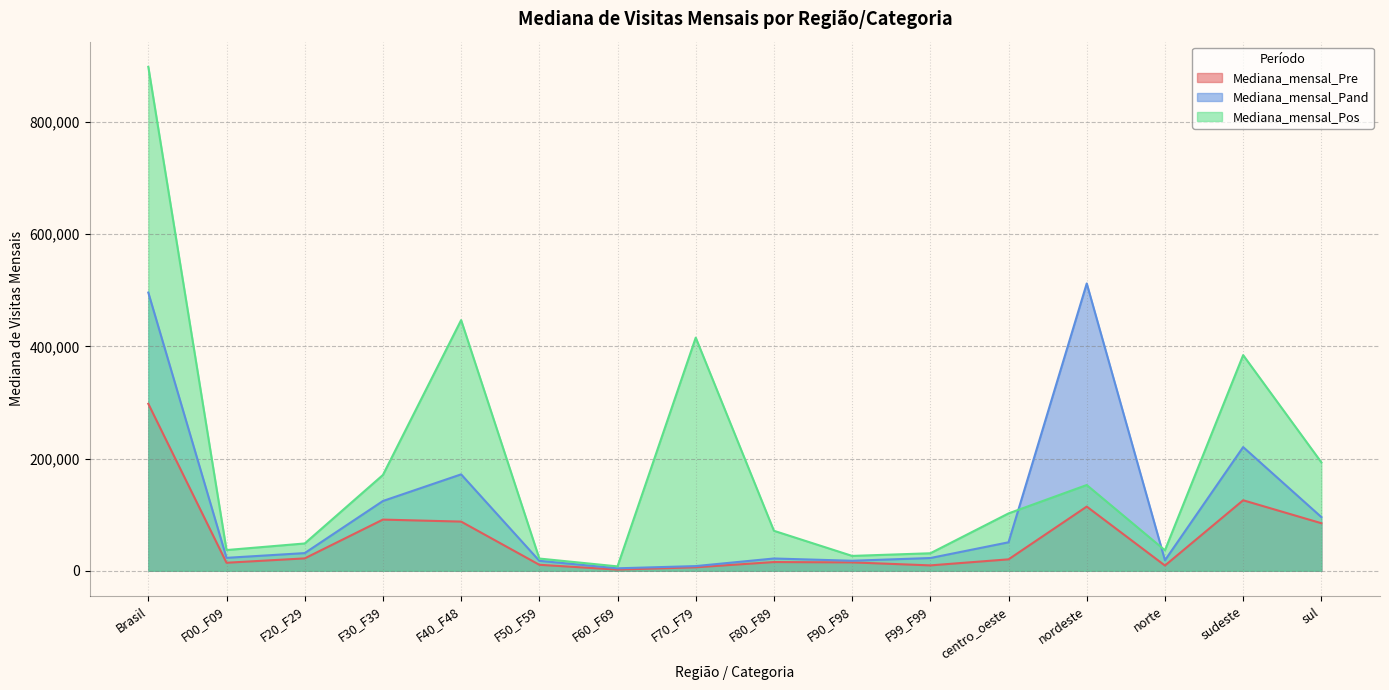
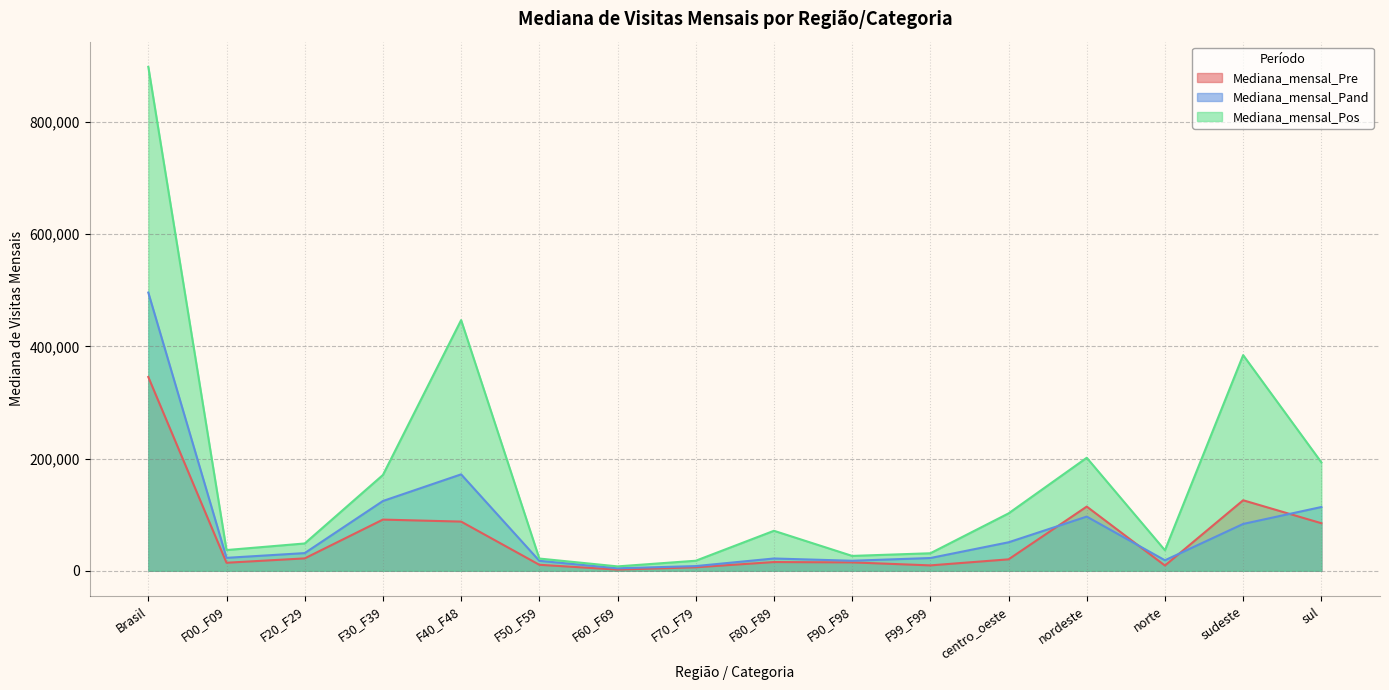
  {
    "Mediana_mensal_Pre": {
-     "Brasil": "300,000",
+     "Brasil": "350,000",
      "F00_F09": "10,000",
      "F20_F29": "20,000",
      "F30_F39": "90,000",
      "F40_F48": "90,000",
      "F50_F59": "10,000",
      "F80_F89": "20,000",
      "F99_F99": "10,000",
      "centro_oeste": "20,000",
      "nordeste": "110,000",
      "norte": "10,000",
      "sudeste": "130,000",
      "sul": "80,000"
    },
    "Mediana_mensal_Pand": {
      "Brasil": "500,000",
      "F00_F09": "20,000",
      "F20_F29": "30,000",
      "F30_F39": "120,000",
      "F40_F48": "170,000",
      "F80_F89": "20,000",
      "F99_F99": "20,000",
      "centro_oeste": "50,000",
-     "nordeste": "510,000",
+     "nordeste": "100,000",
      "norte": "20,000",
-     "sudeste": "220,000",
-     "sul": "100,000"
+     "sudeste": "80,000",
+     "sul": "110,000"
    },
    "Mediana_mensal_Pos": {
      "Brasil": "900,000",
      "F00_F09": "40,000",
      "F20_F29": "50,000",
      "F30_F39": "170,000",
      "F40_F48": "450,000",
-     "F70_F79": "420,000",
+     "F70_F79": "20,000",
      "F80_F89": "70,000",
      "F90_F98": "30,000",
      "F99_F99": "30,000",
      "centro_oeste": "100,000",
-     "nordeste": "150,000",
+     "nordeste": "200,000",
      "norte": "40,000",
      "sudeste": "380,000",
      "sul": "190,000"
    }
  }
